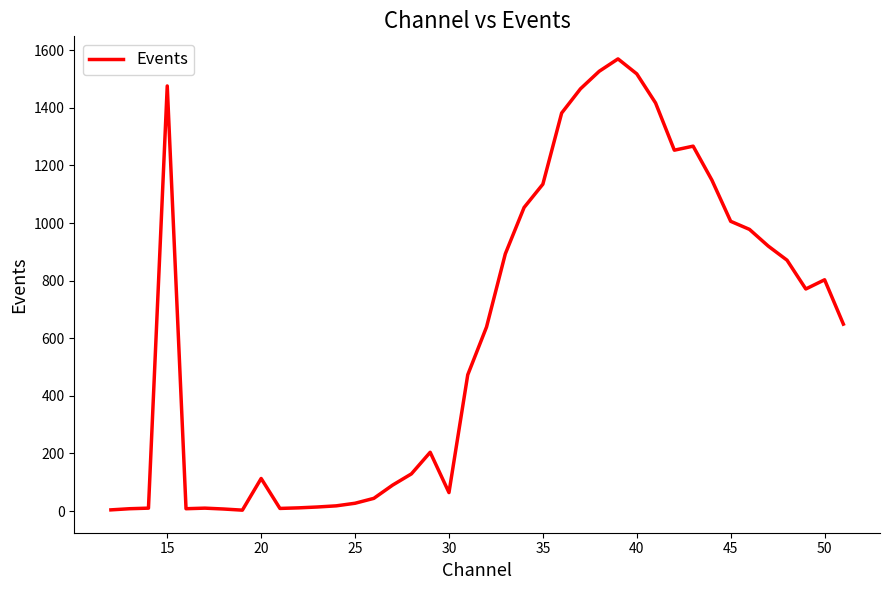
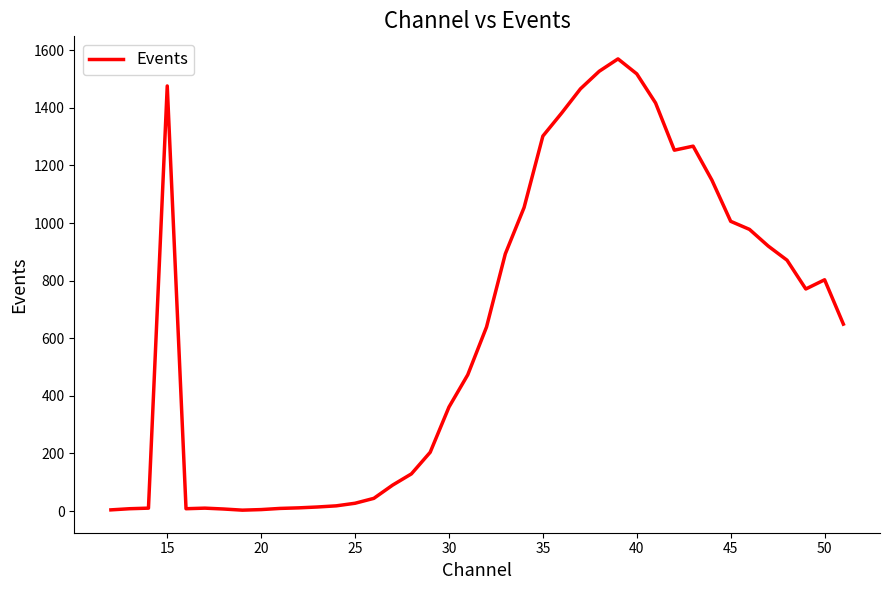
  {
    "15": 1480,
-   "20": 110,
+   "20": 10,
    "25": 30,
-   "30": 60,
-   "35": 1140,
+   "30": 360,
+   "35": 1300,
    "40": 1520,
    "45": 1010,
    "50": 800
  }
